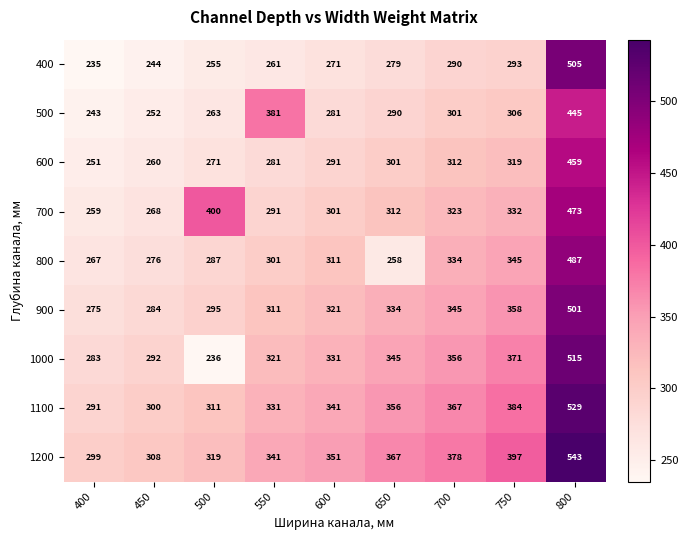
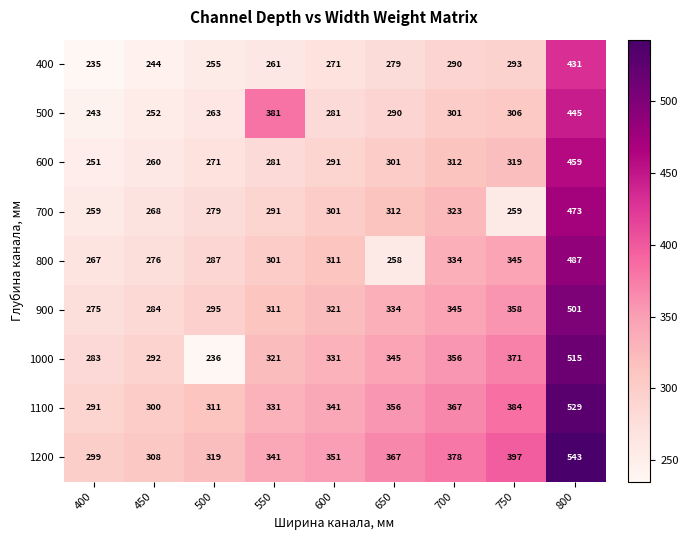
  {
    "400": {
      "400": 235,
      "450": 244,
      "500": 255,
      "550": 261,
      "600": 271,
      "650": 279,
      "700": 290,
      "750": 293,
-     "800": 505
+     "800": 431
    },
    "500": {
      "400": 243,
      "450": 252,
      "500": 263,
      "550": 381,
      "600": 281,
      "650": 290,
      "700": 301,
      "750": 306,
      "800": 445
    },
    "600": {
      "400": 251,
      "450": 260,
      "500": 271,
      "550": 281,
      "600": 291,
      "650": 301,
      "700": 312,
      "750": 319,
      "800": 459
    },
    "700": {
      "400": 259,
      "450": 268,
-     "500": 400,
+     "500": 279,
      "550": 291,
      "600": 301,
      "650": 312,
      "700": 323,
-     "750": 332,
+     "750": 259,
      "800": 473
    },
    "800": {
      "400": 267,
      "450": 276,
      "500": 287,
      "550": 301,
      "600": 311,
      "650": 258,
      "700": 334,
      "750": 345,
      "800": 487
    },
    "900": {
      "400": 275,
      "450": 284,
      "500": 295,
      "550": 311,
      "600": 321,
      "650": 334,
      "700": 345,
      "750": 358,
      "800": 501
    },
    "1000": {
      "400": 283,
      "450": 292,
      "500": 236,
      "550": 321,
      "600": 331,
      "650": 345,
      "700": 356,
      "750": 371,
      "800": 515
    },
    "1100": {
      "400": 291,
      "450": 300,
      "500": 311,
      "550": 331,
      "600": 341,
      "650": 356,
      "700": 367,
      "750": 384,
      "800": 529
    },
    "1200": {
      "400": 299,
      "450": 308,
      "500": 319,
      "550": 341,
      "600": 351,
      "650": 367,
      "700": 378,
      "750": 397,
      "800": 543
    }
  }
